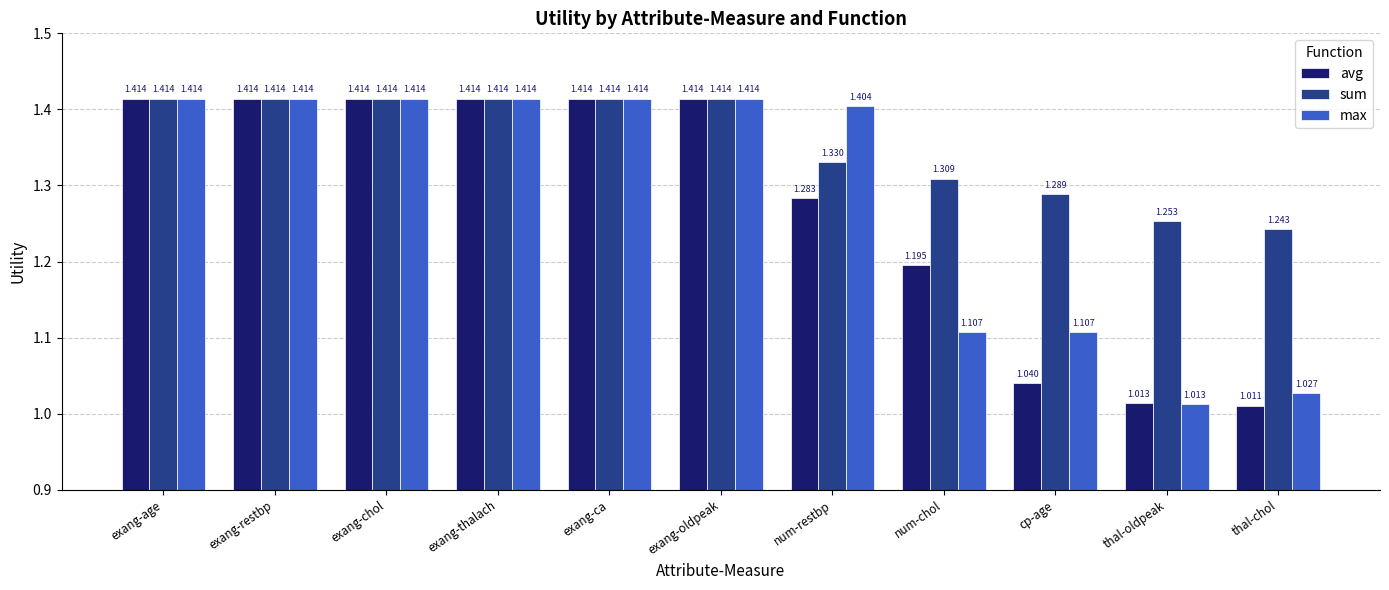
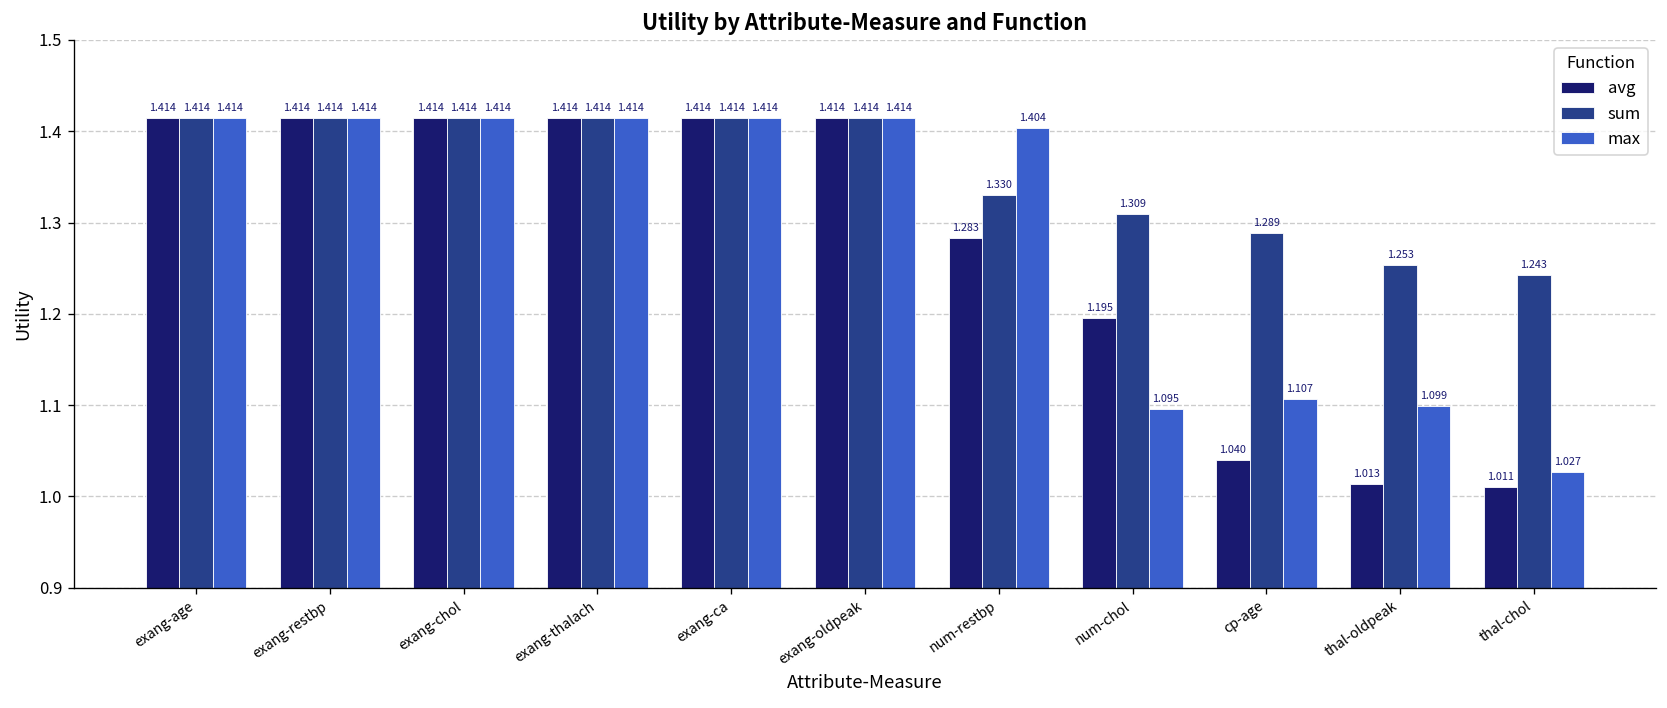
  {
    "max": {
      "exang-age": 1.414,
      "exang-restbp": 1.414,
      "exang-chol": 1.414,
      "exang-thalach": 1.414,
      "exang-ca": 1.414,
      "exang-oldpeak": 1.414,
      "num-restbp": 1.404,
-     "num-chol": 1.107,
+     "num-chol": 1.095,
      "cp-age": 1.107,
-     "thal-oldpeak": 1.013,
+     "thal-oldpeak": 1.099,
      "thal-chol": 1.027
    }
  }
